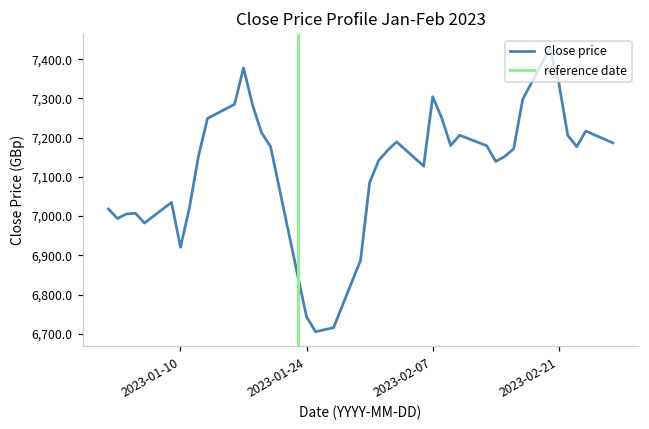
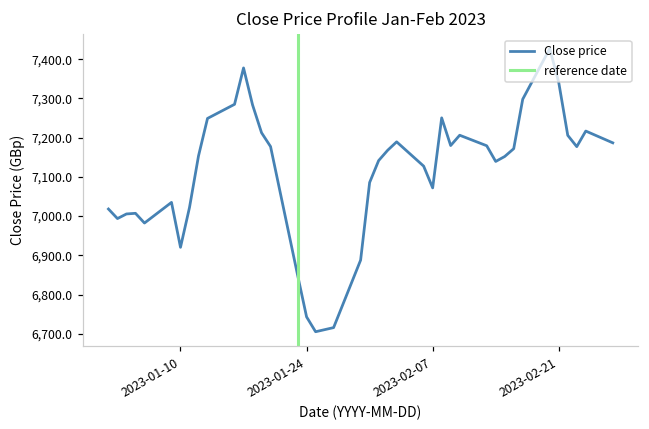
  {
    "2023-01-10": "6,920",
    "2023-01-24": "6,740",
-   "2023-02-07": "7,300",
+   "2023-02-07": "7,070",
    "2023-02-21": "7,340"
  }
